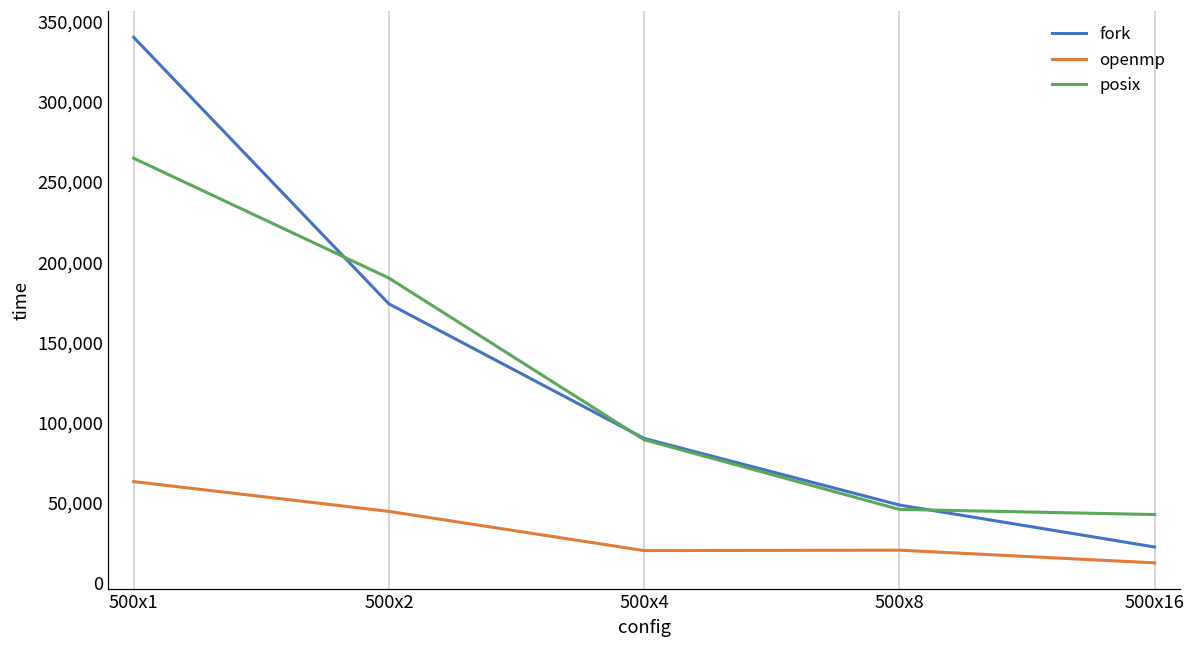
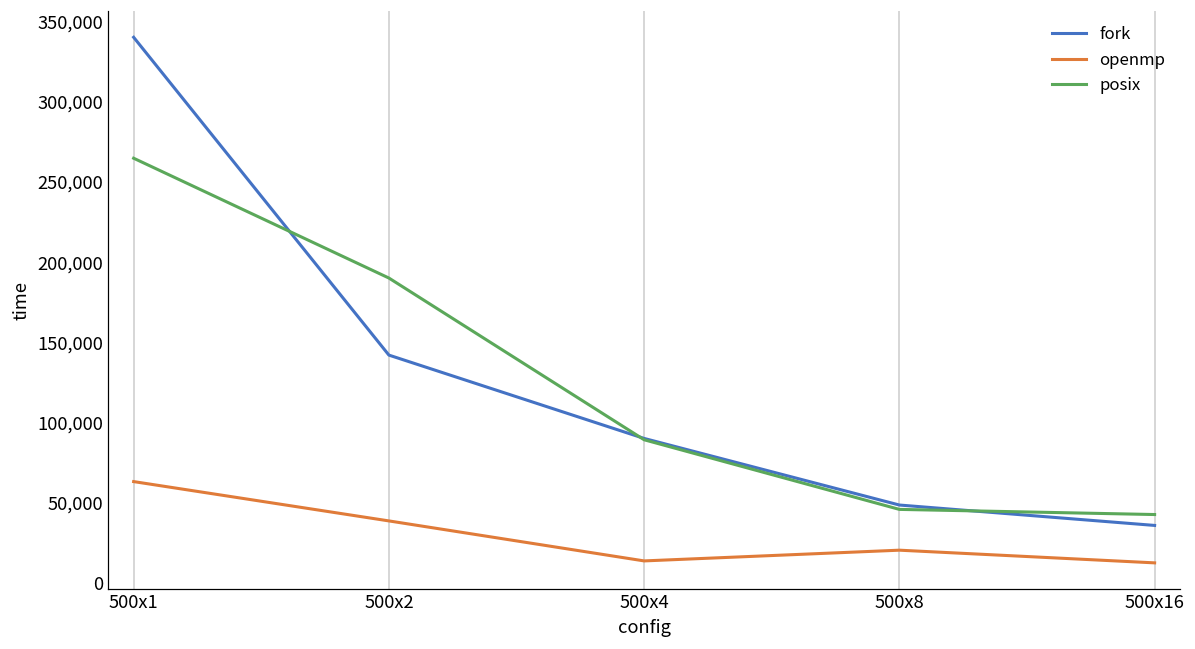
  {
    "fork": {
      "500x1": "340,000",
-     "500x2": "174,000",
+     "500x2": "142,000",
      "500x8": "49,000",
-     "500x16": "22,000"
+     "500x16": "36,000"
    },
    "openmp": {
      "500x1": "63,000",
-     "500x2": "45,000",
-     "500x4": "20,000",
+     "500x2": "39,000",
+     "500x4": "14,000",
      "500x8": "20,000",
      "500x16": "13,000"
    },
    "posix": {
      "500x1": "265,000",
      "500x2": "190,000",
      "500x8": "46,000",
      "500x16": "43,000"
    }
  }
